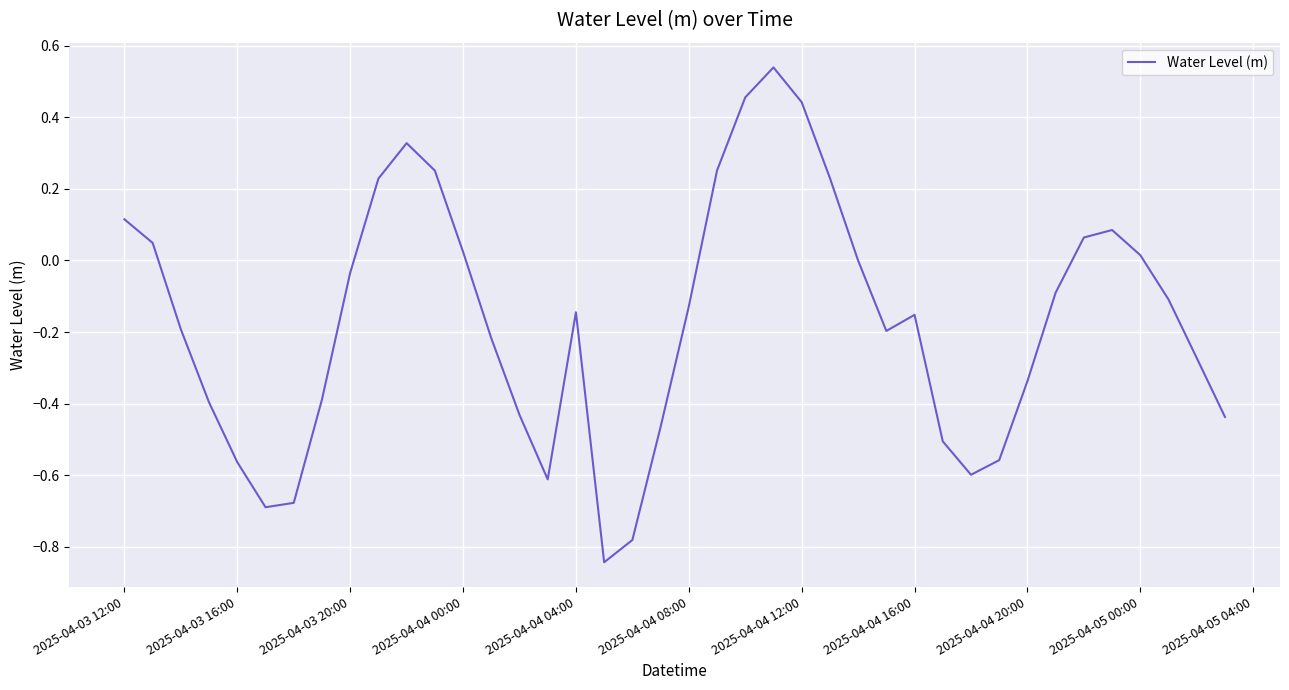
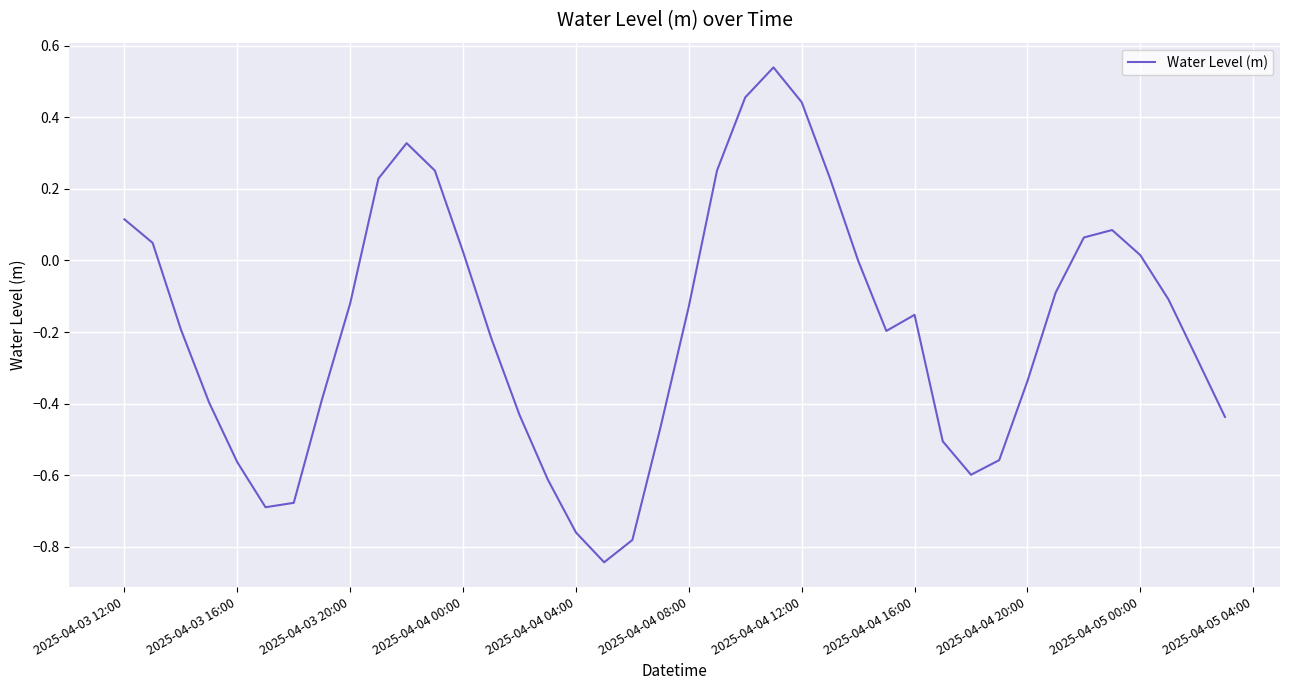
  {
    "2025-04-03 12:00": 0.11,
    "2025-04-03 16:00": -0.56,
-   "2025-04-03 20:00": -0.03,
+   "2025-04-03 20:00": -0.12,
    "2025-04-04 00:00": 0.02,
-   "2025-04-04 04:00": -0.14,
+   "2025-04-04 04:00": -0.76,
    "2025-04-04 08:00": -0.13,
    "2025-04-04 12:00": 0.44,
    "2025-04-04 16:00": -0.15,
    "2025-04-04 20:00": -0.34,
    "2025-04-05 00:00": 0.01
  }
